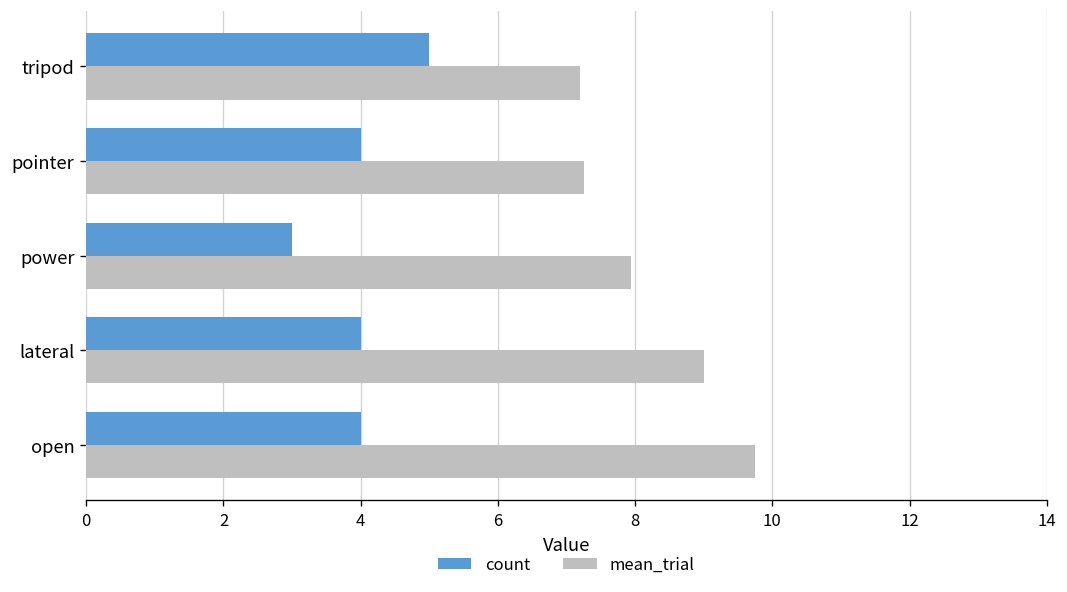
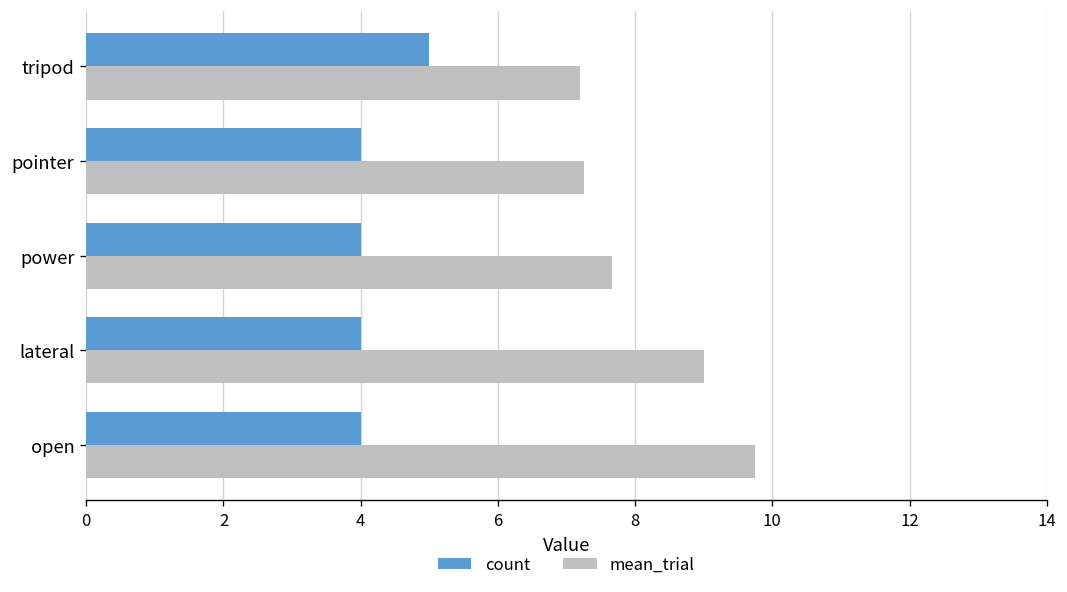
  {
    "count": {
      "tripod": 5,
      "pointer": 4,
-     "power": 3,
+     "power": 4,
      "lateral": 4,
      "open": 4
    },
    "mean_trial": {
      "tripod": 7.2,
      "pointer": 7.3,
-     "power": 7.9,
+     "power": 7.7,
      "lateral": 9.0,
      "open": 9.8
    }
  }
